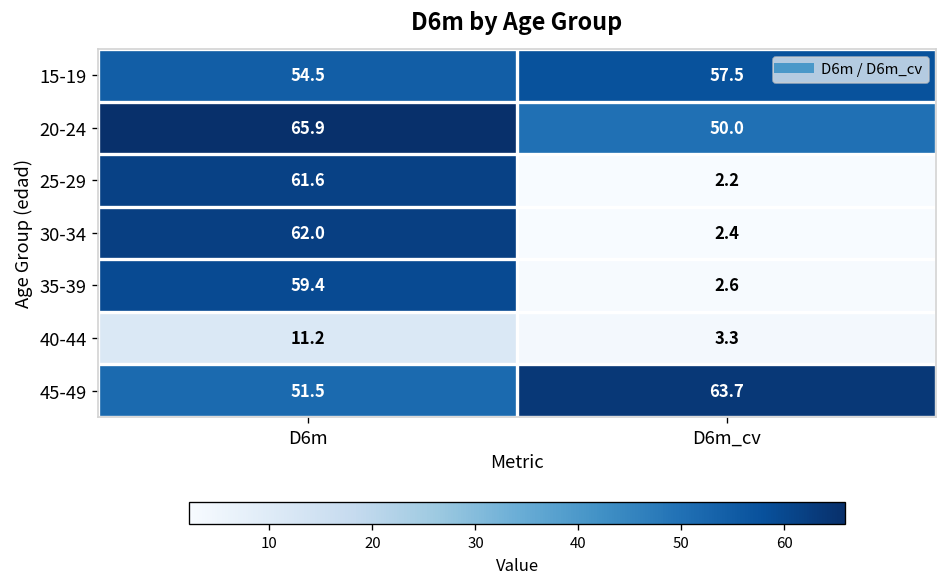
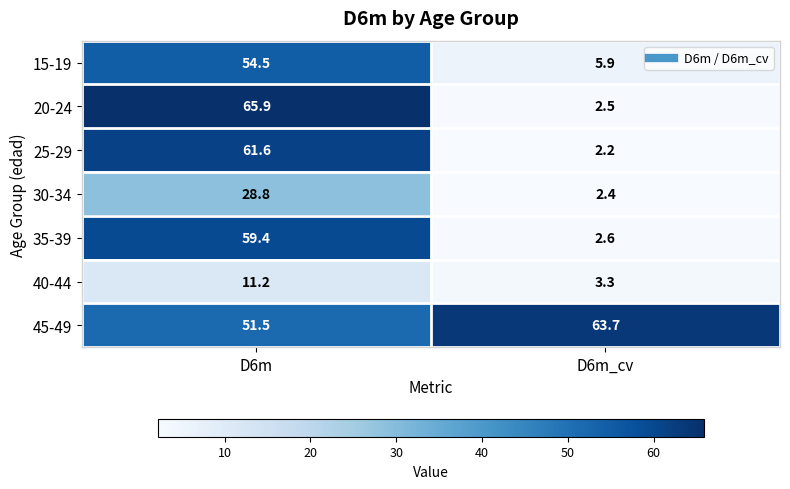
  {
    "15-19": {
      "D6m": 54.5,
-     "D6m_cv": 57.5
+     "D6m_cv": 5.9
    },
    "20-24": {
      "D6m": 65.9,
-     "D6m_cv": 50.0
+     "D6m_cv": 2.5
    },
    "25-29": {
      "D6m": 61.6,
      "D6m_cv": 2.2
    },
    "30-34": {
-     "D6m": 62.0,
+     "D6m": 28.8,
      "D6m_cv": 2.4
    },
    "35-39": {
      "D6m": 59.4,
      "D6m_cv": 2.6
    },
    "40-44": {
      "D6m": 11.2,
      "D6m_cv": 3.3
    },
    "45-49": {
      "D6m": 51.5,
      "D6m_cv": 63.7
    }
  }
